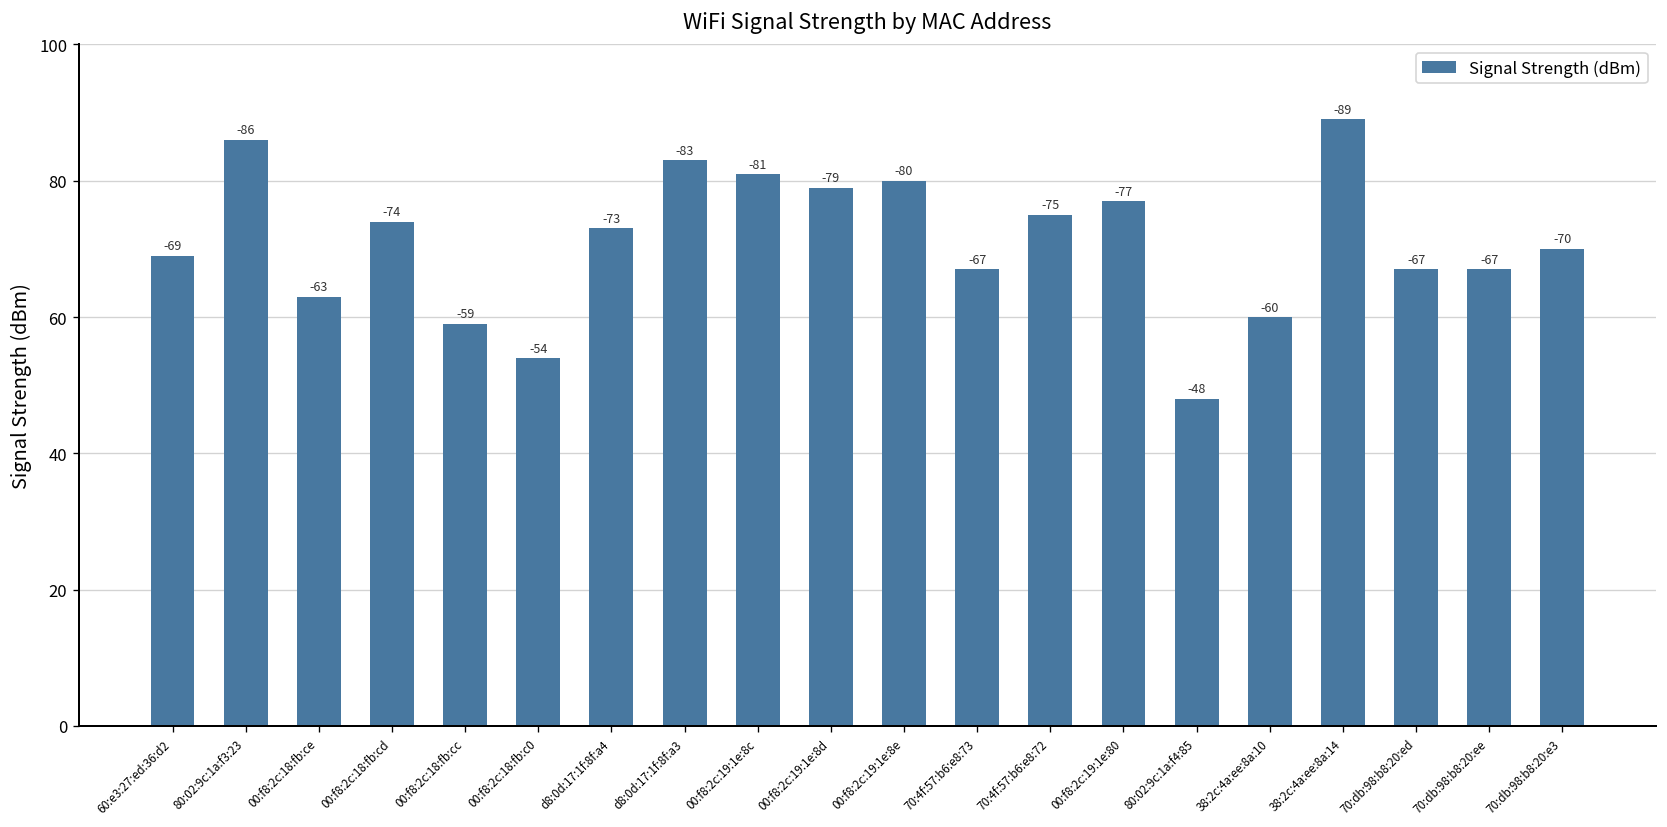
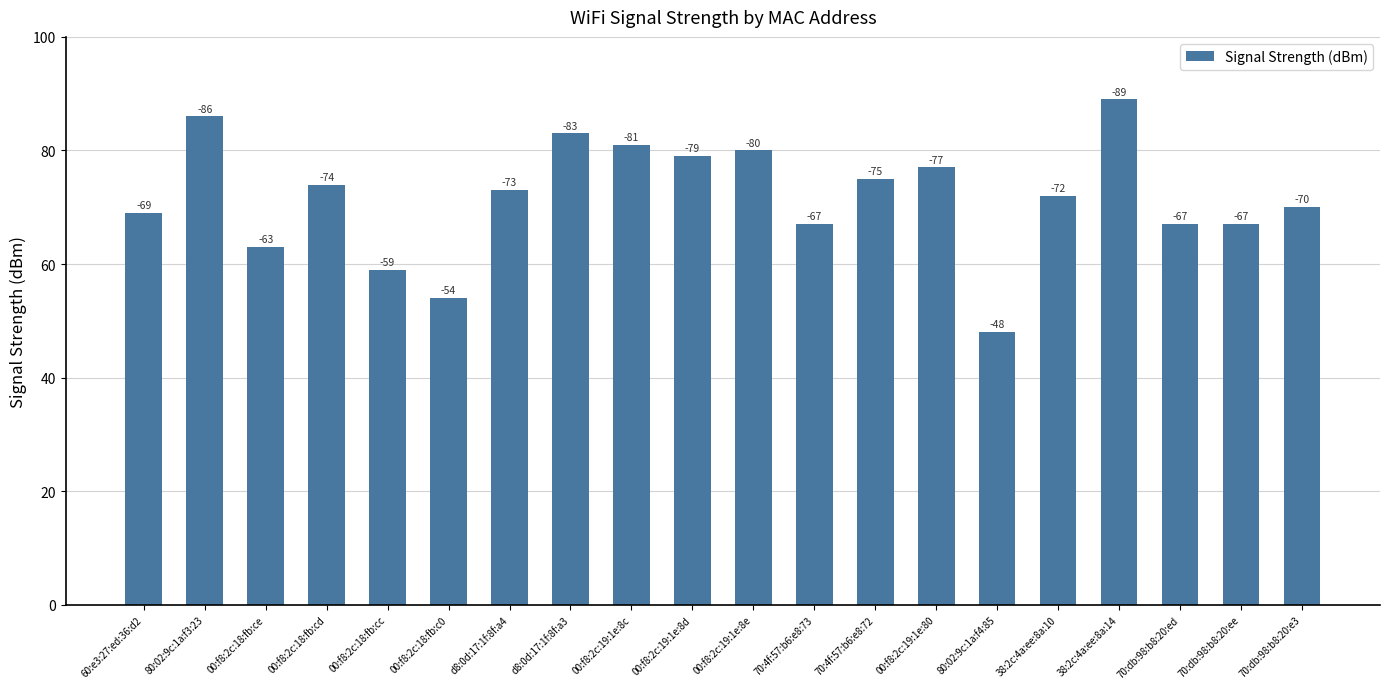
  {
-   "38:2c:4a:ee:8a:10": -60
+   "38:2c:4a:ee:8a:10": -72
  }
